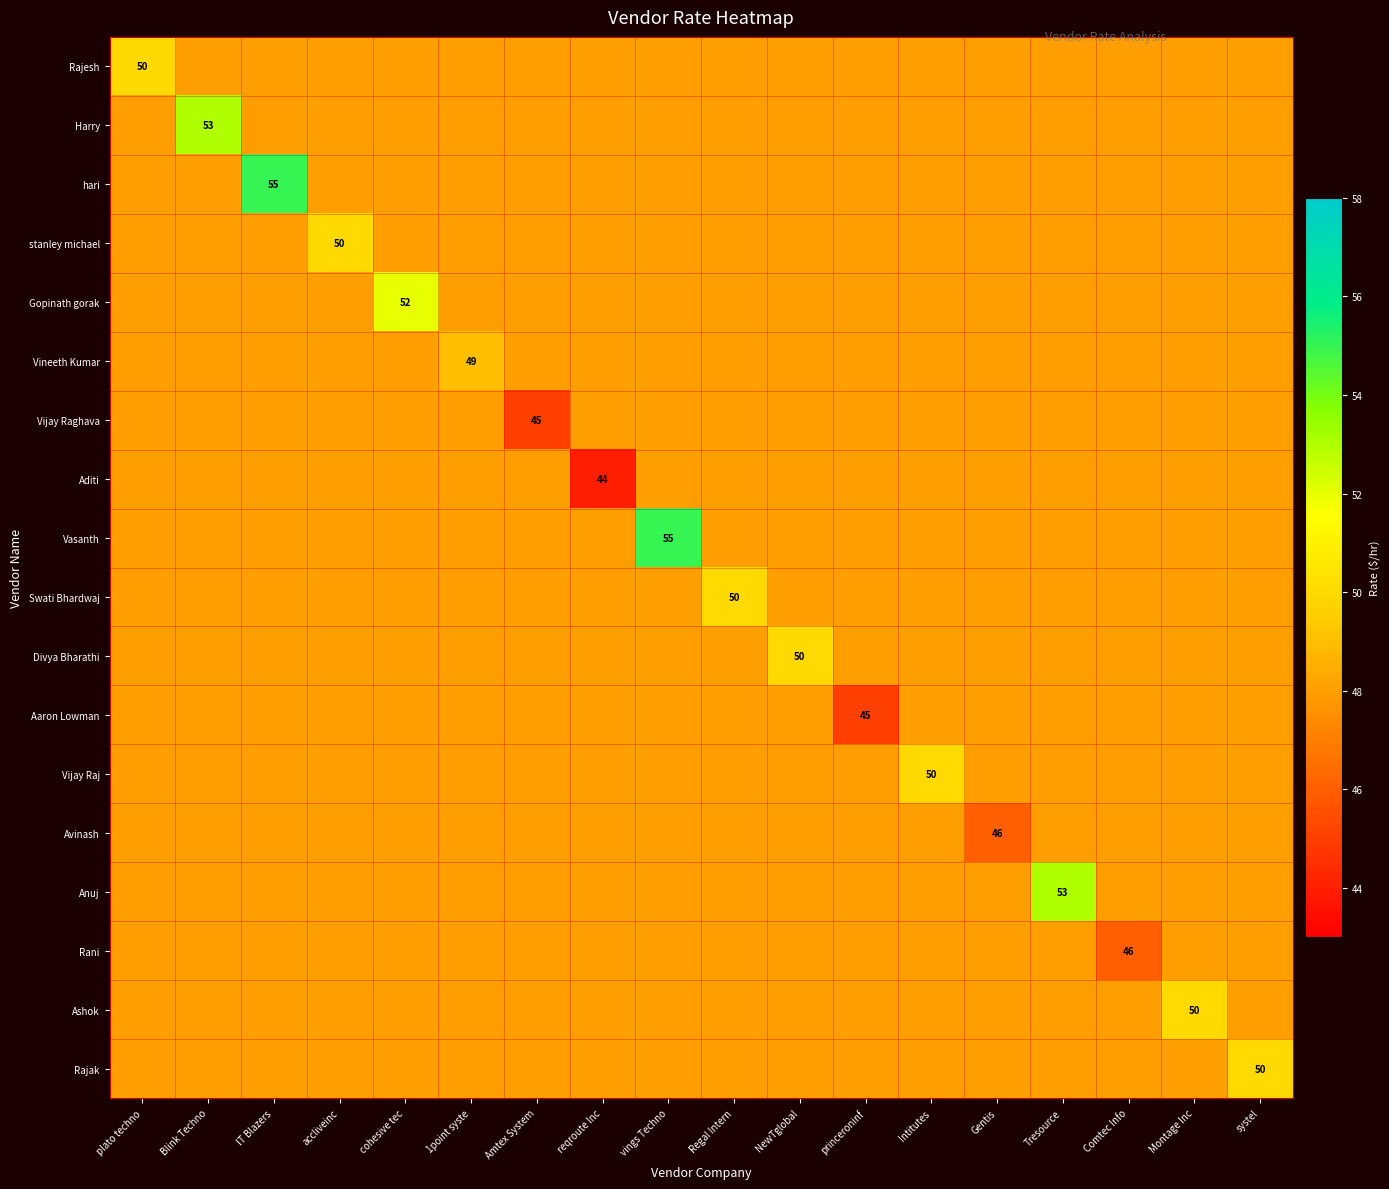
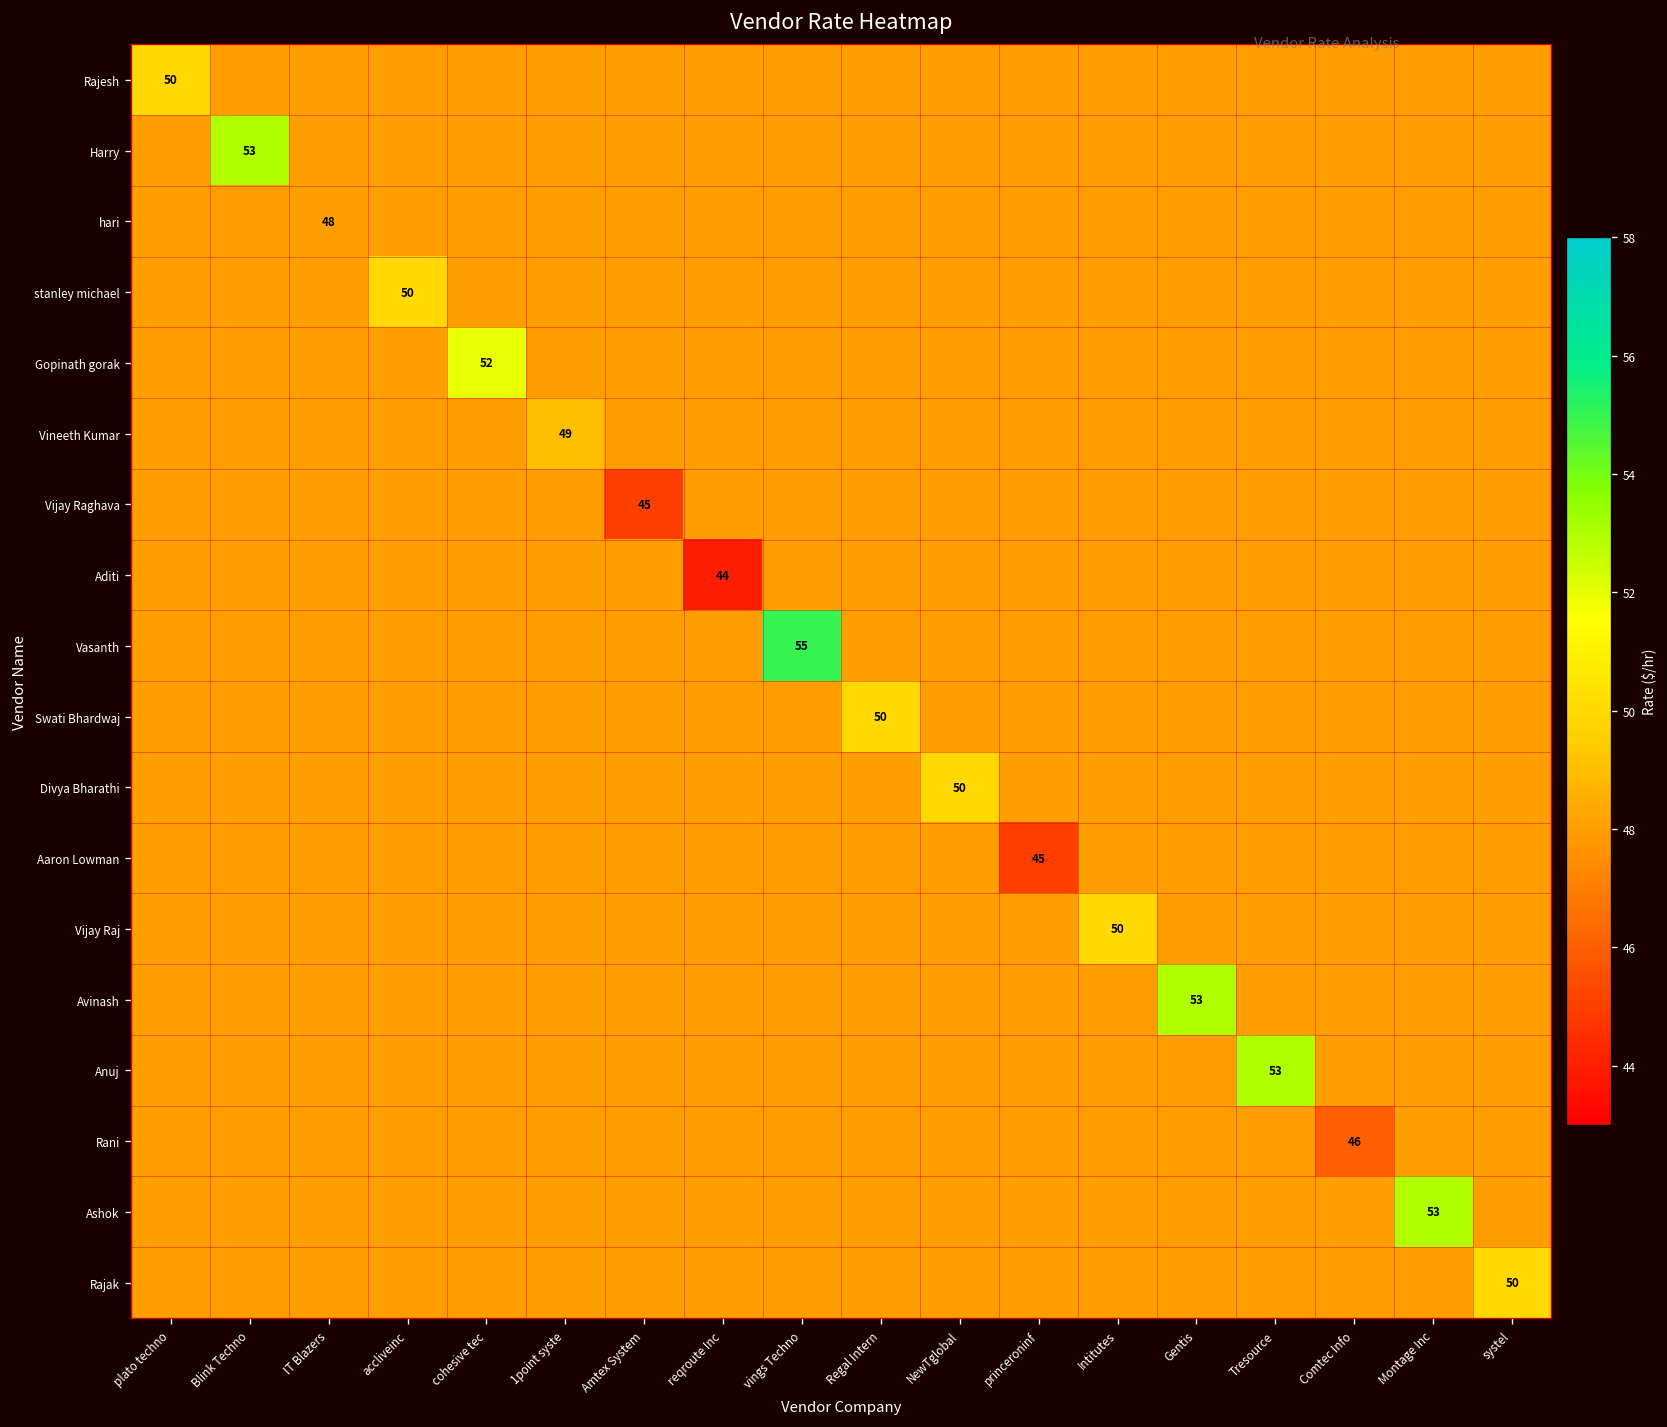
  {
    "Rajesh": {
      "plato techno": 50
    },
    "Harry": {
      "Blink Techno": 53
    },
    "hari": {
-     "IT Blazers": 55
+     "IT Blazers": 48
    },
    "stanley michael": {
      "accliveinc": 50
    },
    "Gopinath gorak": {
      "cohesive tec": 52
    },
    "Vineeth Kumar": {
      "1point syste": 49
    },
    "Vijay Raghava": {
      "Amtex System": 45
    },
    "Aditi": {
      "reqroute Inc": 44
    },
    "Vasanth": {
      "vings Techno": 55
    },
    "Swati Bhardwaj": {
      "Regal Intern": 50
    },
    "Divya Bharathi": {
      "NewTglobal": 50
    },
    "Aaron Lowman": {
      "princeroninf": 45
    },
    "Vijay Raj": {
      "Intitutes": 50
    },
    "Avinash": {
-     "Gentis": 46
+     "Gentis": 53
    },
    "Anuj": {
      "Tresource": 53
    },
    "Rani": {
      "Comtec Info": 46
    },
    "Ashok": {
-     "Montage Inc": 50
+     "Montage Inc": 53
    },
    "Rajak": {
      "systel": 50
    }
  }
